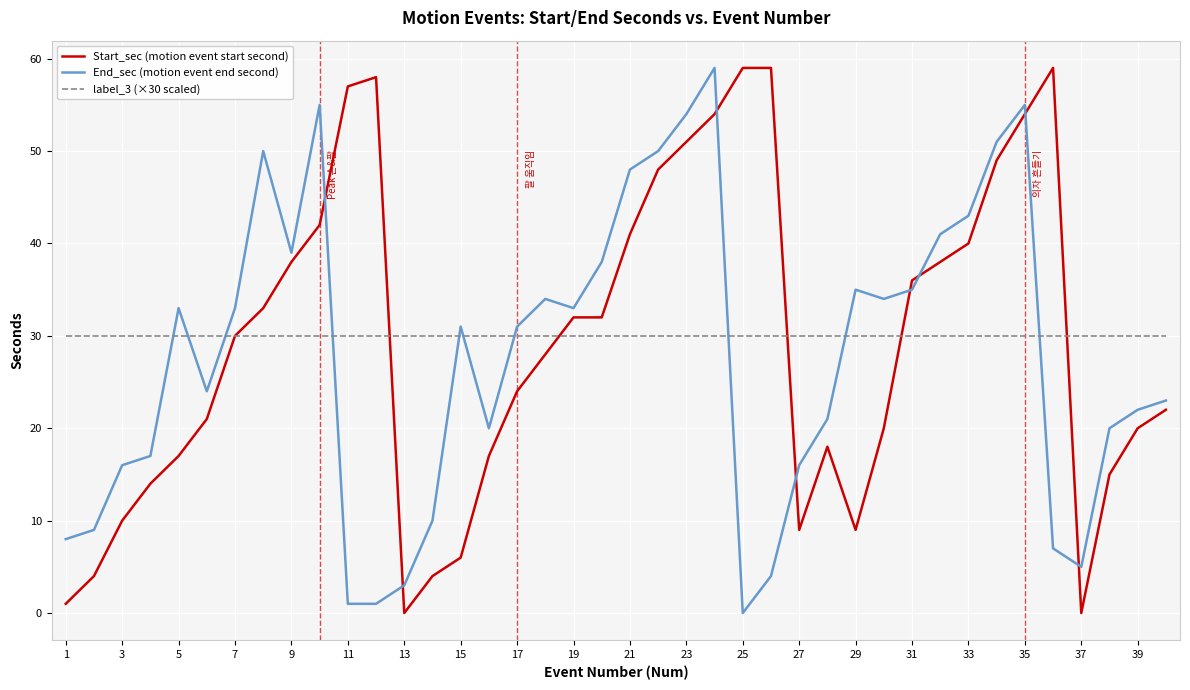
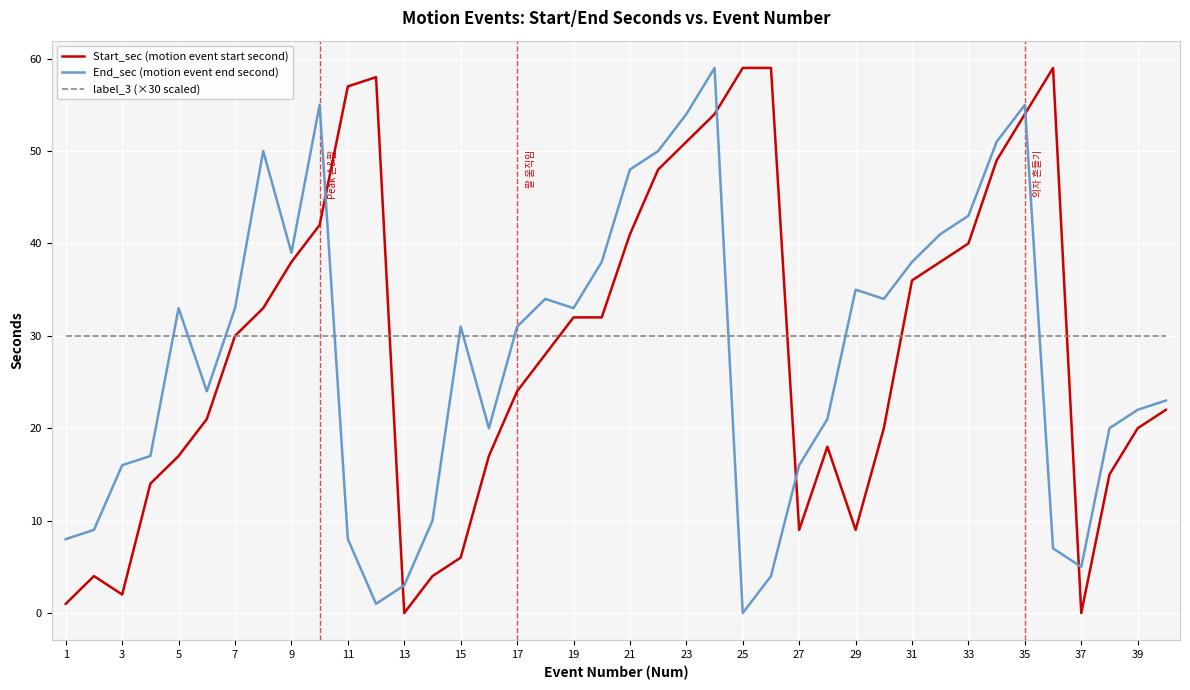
  {
    "Start_sec (motion event start second)": {
      "1": 1,
-     "3": 10,
+     "3": 2,
      "5": 17,
      "9": 38,
      "11": 57,
      "13": 0,
      "15": 6,
      "17": 24,
      "19": 32,
      "21": 41,
      "23": 51,
      "25": 59,
      "27": 9,
      "29": 9,
      "31": 36,
      "33": 40,
      "35": 54,
      "37": 0,
      "39": 20
    },
    "End_sec (motion event end second)": {
      "1": 8,
      "3": 16,
      "5": 33,
      "7": 33,
      "9": 39,
-     "11": 1,
+     "11": 8,
      "13": 3,
      "15": 31,
      "17": 31,
      "19": 33,
      "21": 48,
      "23": 54,
      "25": 0,
      "27": 16,
      "29": 35,
-     "31": 35,
+     "31": 38,
      "33": 43,
      "35": 55,
      "37": 5,
      "39": 22
    },
    "label_3 (×30 scaled)": {
      "1": 30,
      "3": 30,
      "5": 30,
      "9": 30,
      "11": 30,
      "13": 30,
      "15": 30,
      "17": 30,
      "19": 30,
      "21": 30,
      "23": 30,
      "25": 30,
      "27": 30,
      "29": 30,
      "31": 30,
      "33": 30,
      "35": 30,
      "37": 30,
      "39": 30
    }
  }
